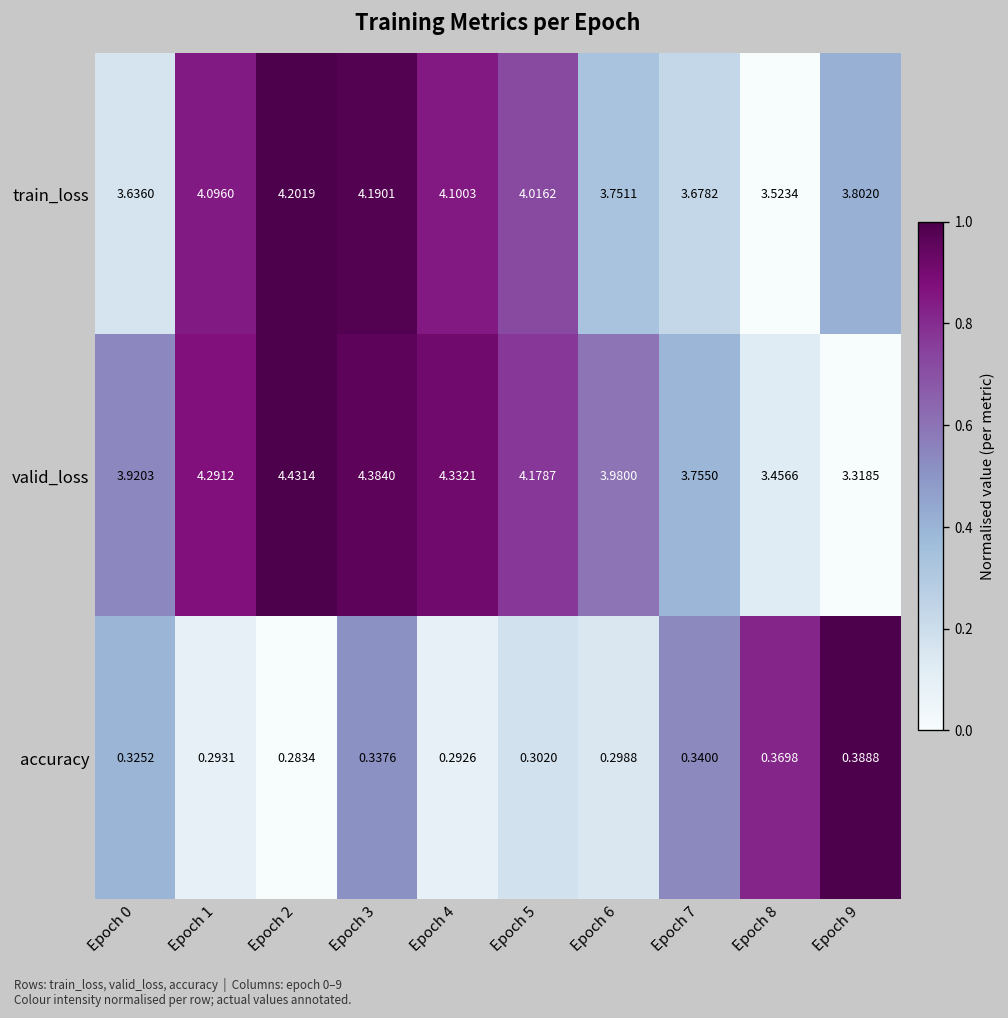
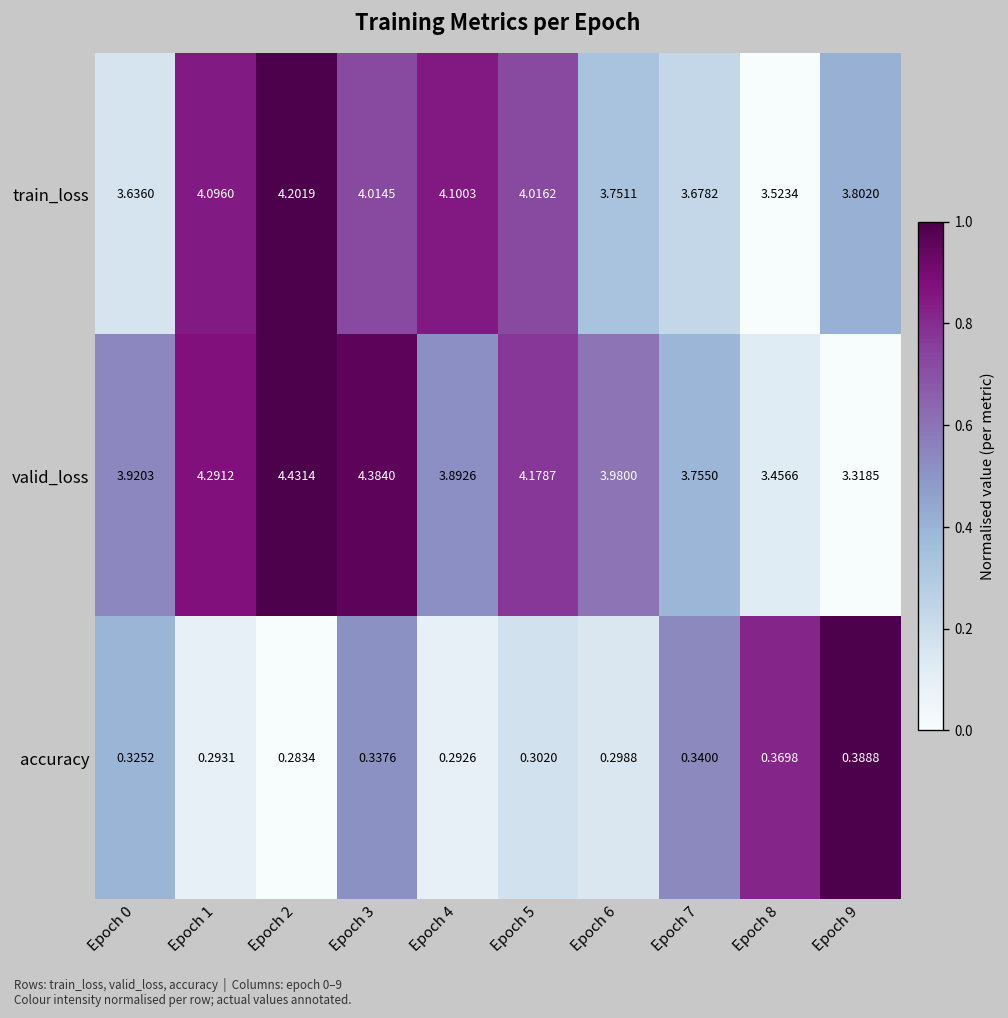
  {
    "train_loss": {
      "Epoch 0": 3.6360,
      "Epoch 1": 4.0960,
      "Epoch 2": 4.2019,
-     "Epoch 3": 4.1901,
+     "Epoch 3": 4.0145,
      "Epoch 4": 4.1003,
      "Epoch 5": 4.0162,
      "Epoch 6": 3.7511,
      "Epoch 7": 3.6782,
      "Epoch 8": 3.5234,
      "Epoch 9": 3.8020
    },
    "valid_loss": {
      "Epoch 0": 3.9203,
      "Epoch 1": 4.2912,
      "Epoch 2": 4.4314,
      "Epoch 3": 4.3840,
-     "Epoch 4": 4.3321,
+     "Epoch 4": 3.8926,
      "Epoch 5": 4.1787,
      "Epoch 6": 3.9800,
      "Epoch 7": 3.7550,
      "Epoch 8": 3.4566,
      "Epoch 9": 3.3185
    },
    "accuracy": {
      "Epoch 0": 0.3252,
      "Epoch 1": 0.2931,
      "Epoch 2": 0.2834,
      "Epoch 3": 0.3376,
      "Epoch 4": 0.2926,
      "Epoch 5": 0.3020,
      "Epoch 6": 0.2988,
      "Epoch 7": 0.3400,
      "Epoch 8": 0.3698,
      "Epoch 9": 0.3888
    }
  }
